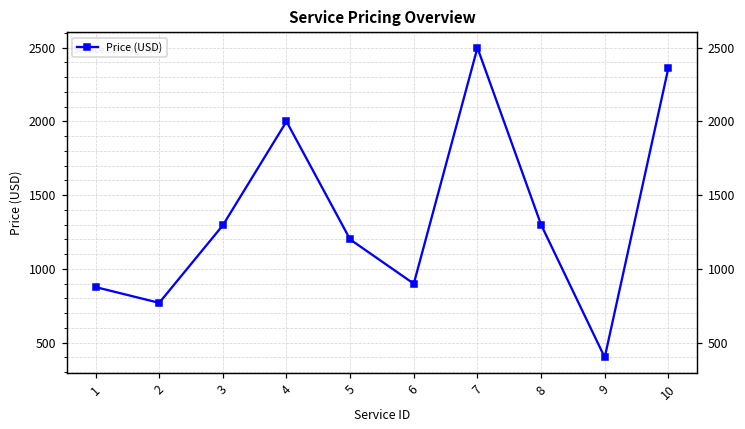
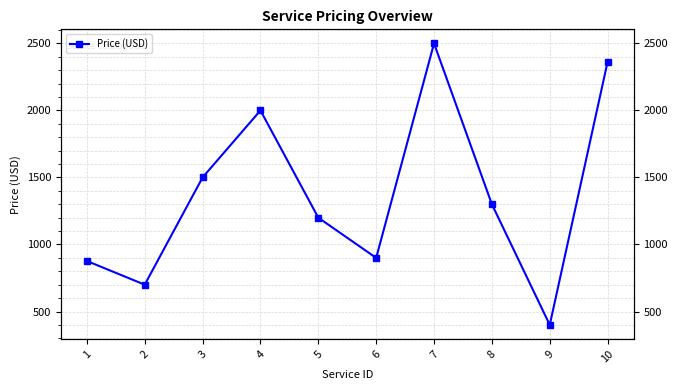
  {
    "1": 880,
-   "2": 770,
-   "3": 1300,
+   "2": 700,
+   "3": 1500,
    "4": 2000,
    "5": 1200,
    "6": 900,
    "7": 2500,
    "8": 1300,
    "9": 400,
    "10": 2360
  }
